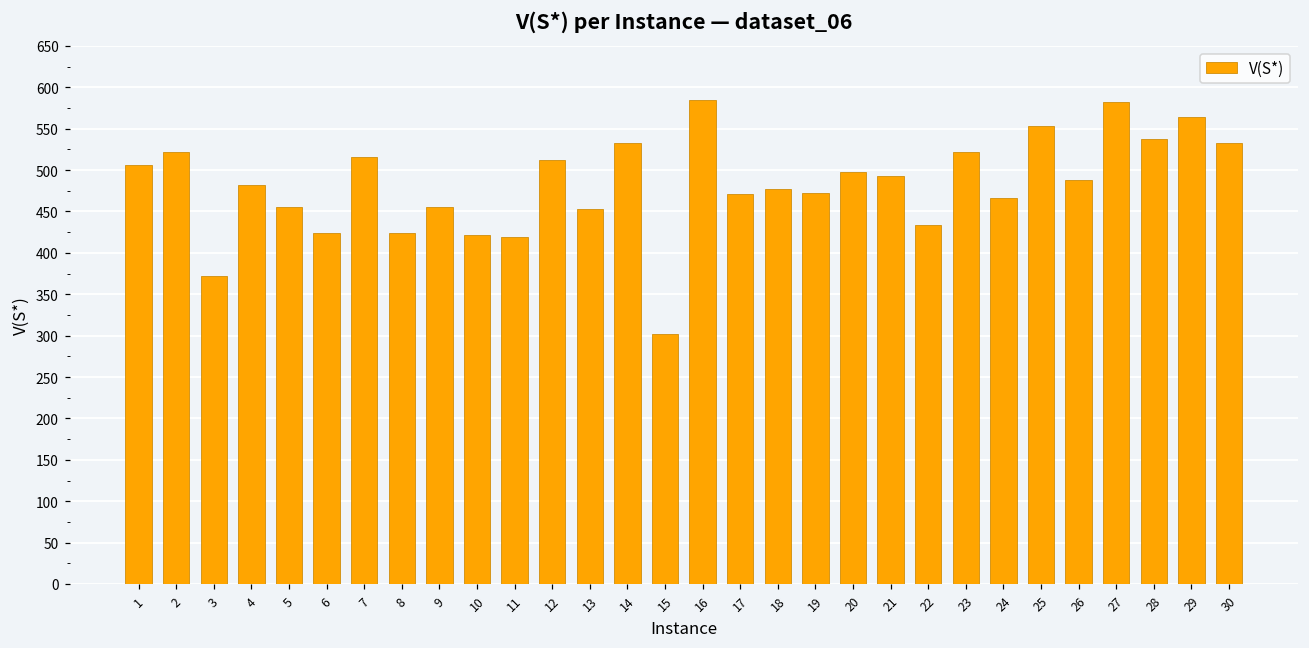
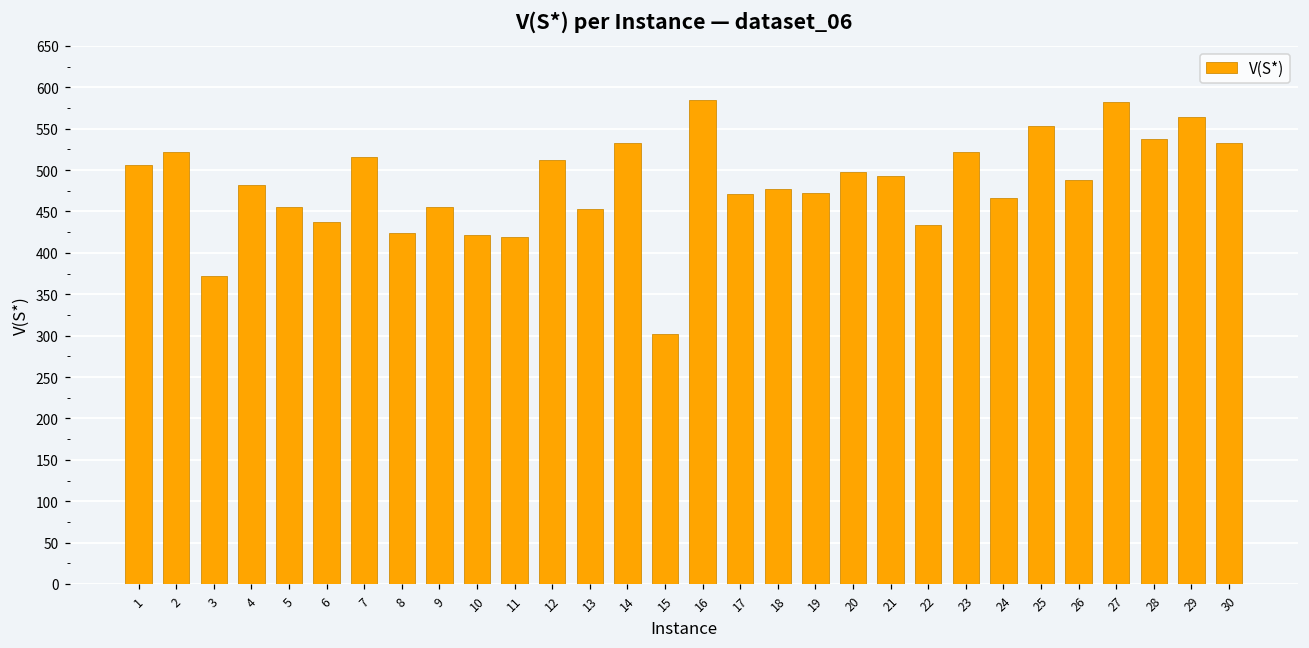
  {
    "1": 510,
    "2": 520,
    "3": 370,
    "4": 480,
    "5": 460,
-   "6": 420,
+   "6": 440,
    "7": 520,
    "8": 420,
    "9": 460,
    "10": 420,
    "11": 420,
    "12": 510,
    "13": 450,
    "14": 530,
    "15": 300,
    "16": 580,
    "17": 470,
    "18": 480,
    "19": 470,
    "20": 500,
    "21": 490,
    "22": 430,
    "23": 520,
    "24": 470,
    "25": 550,
    "26": 490,
    "27": 580,
    "28": 540,
    "29": 560,
    "30": 530
  }
